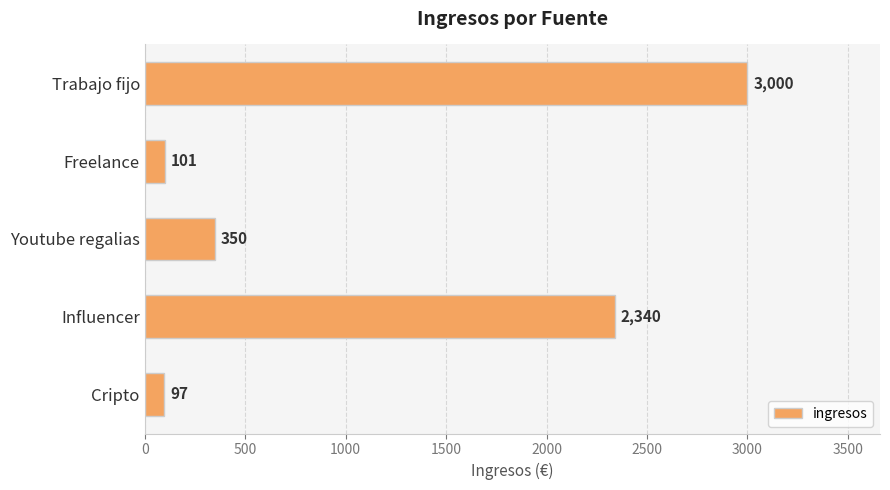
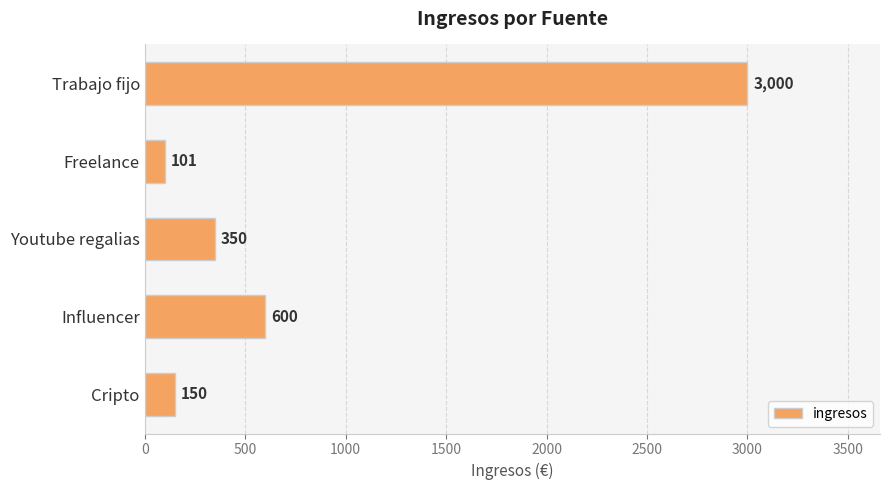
  {
    "Trabajo fijo": "3,000",
    "Freelance": "101",
    "Youtube regalias": "350",
-   "Influencer": "2,340",
-   "Cripto": "97"
+   "Influencer": "600",
+   "Cripto": "150"
  }
